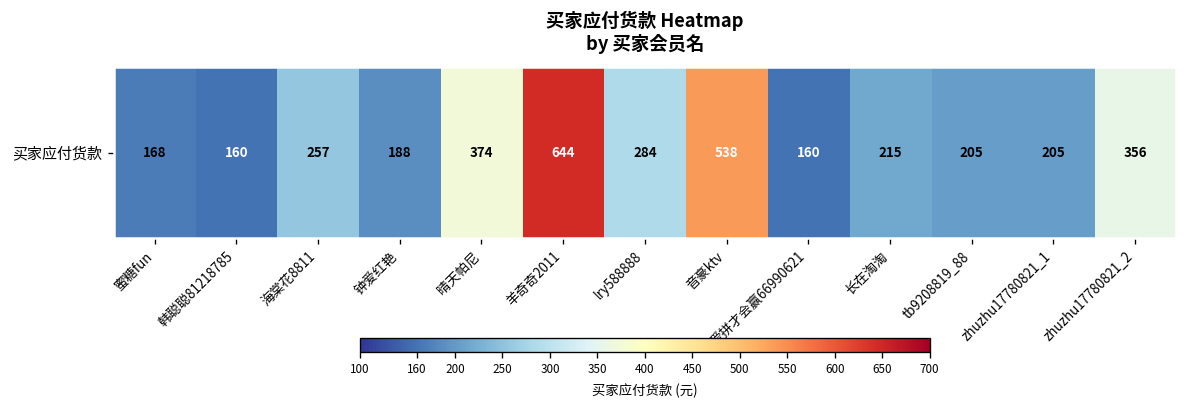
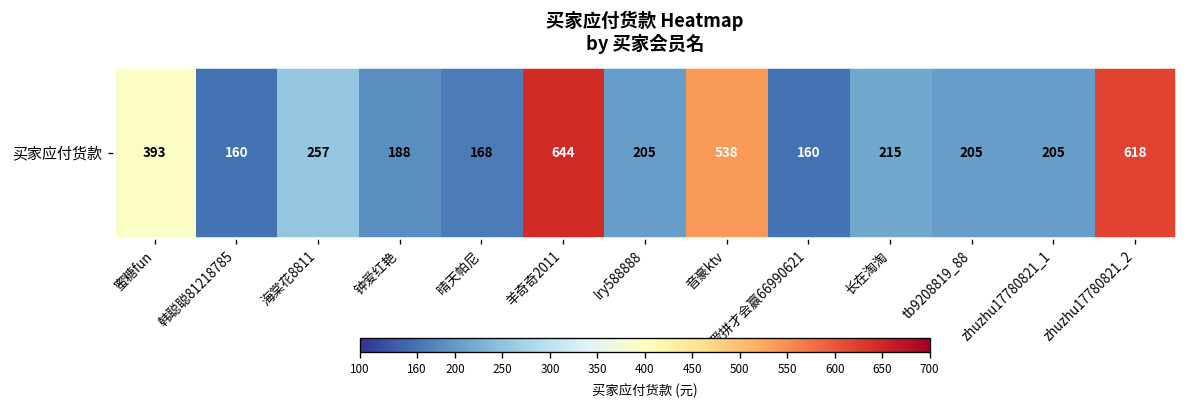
  {
    "买家应付货款": {
-     "蜜糖fun": 168,
+     "蜜糖fun": 393,
      "韩聪聪81218785": 160,
      "海棠花8811": 257,
      "钟爱红艳": 188,
-     "晴天帕尼": 374,
+     "晴天帕尼": 168,
      "羊奇奇2011": 644,
-     "lry588888": 284,
+     "lry588888": 205,
      "音豪ktv": 538,
      "爱拼才会赢66990621": 160,
      "长在淘淘": 215,
      "tb9208819_88": 205,
      "zhuzhu17780821_1": 205,
-     "zhuzhu17780821_2": 356
+     "zhuzhu17780821_2": 618
    }
  }
